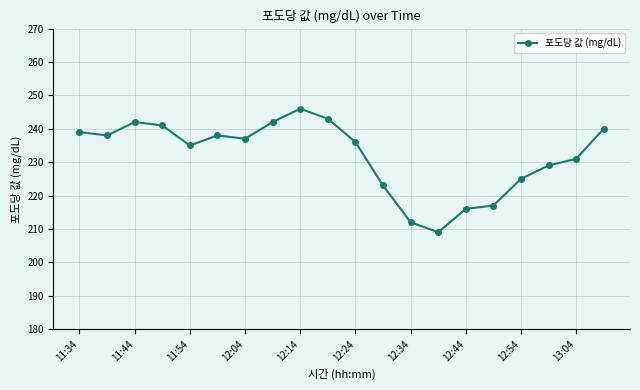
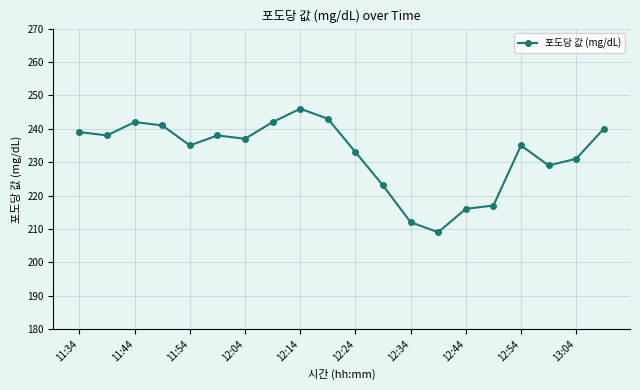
  {
    "11:34": 239,
    "11:44": 242,
    "11:54": 235,
    "12:04": 237,
    "12:14": 246,
-   "12:24": 236,
+   "12:24": 233,
    "12:34": 212,
    "12:44": 216,
-   "12:54": 225,
+   "12:54": 235,
    "13:04": 231
  }
